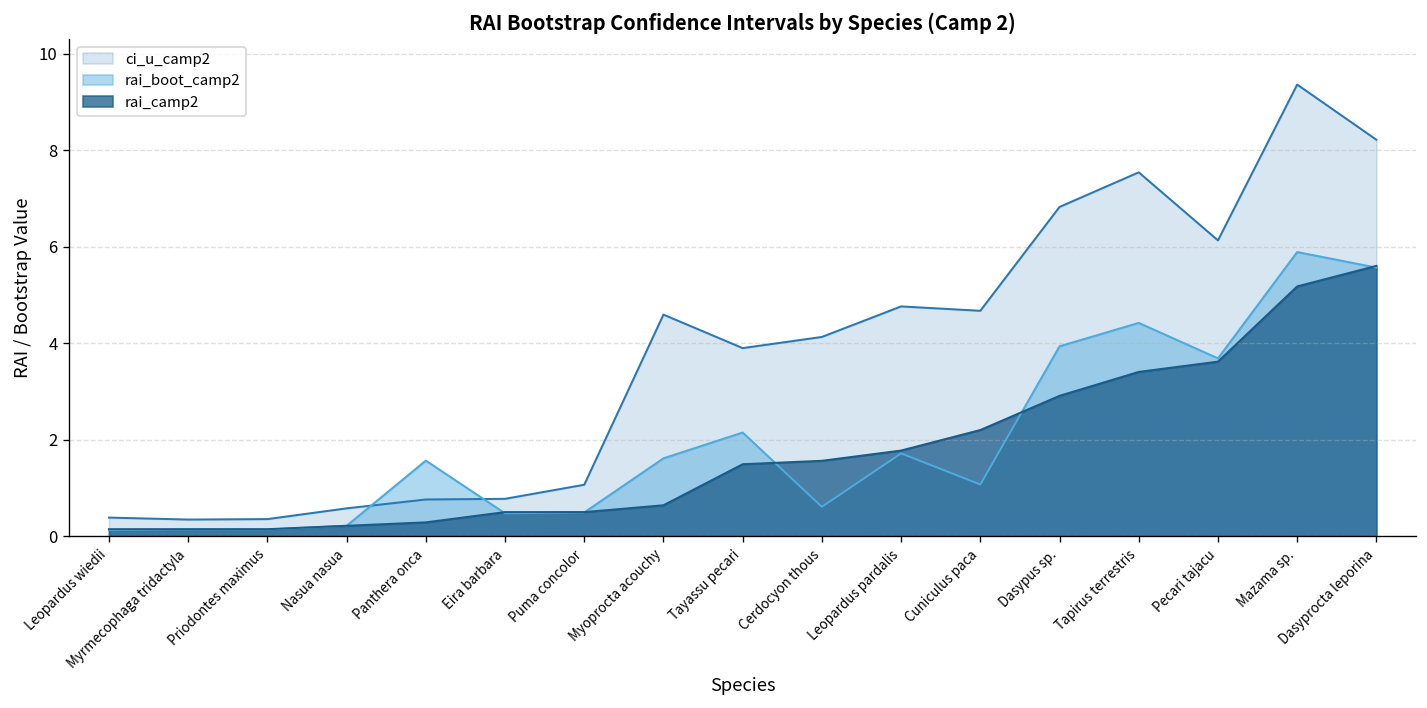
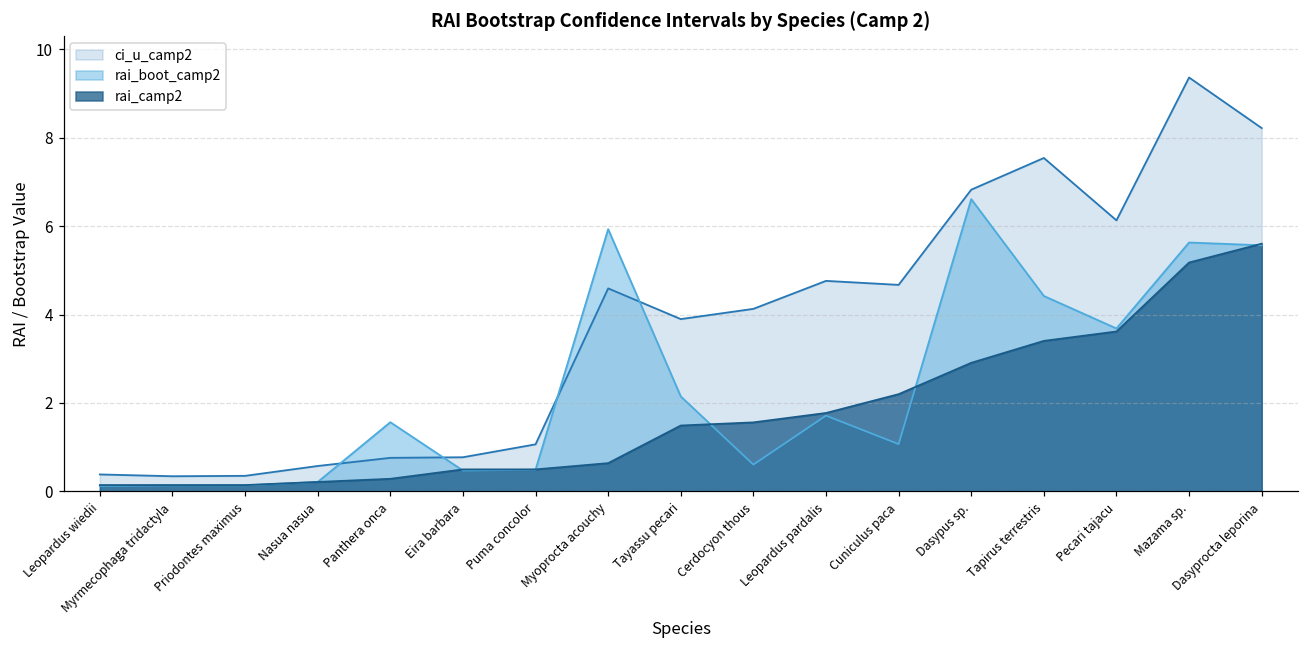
  {
    "rai_boot_camp2": {
      "Panthera onca": 1.6,
-     "Myoprocta acouchy": 1.6,
+     "Myoprocta acouchy": 5.9,
      "Tayassu pecari": 2.1,
      "Cerdocyon thous": 0.6,
      "Cuniculus paca": 1.1,
-     "Dasypus sp.": 3.9,
+     "Dasypus sp.": 6.6,
      "Tapirus terrestris": 4.4,
      "Pecari tajacu": 3.7,
-     "Mazama sp.": 5.9
+     "Mazama sp.": 5.6
    }
  }
